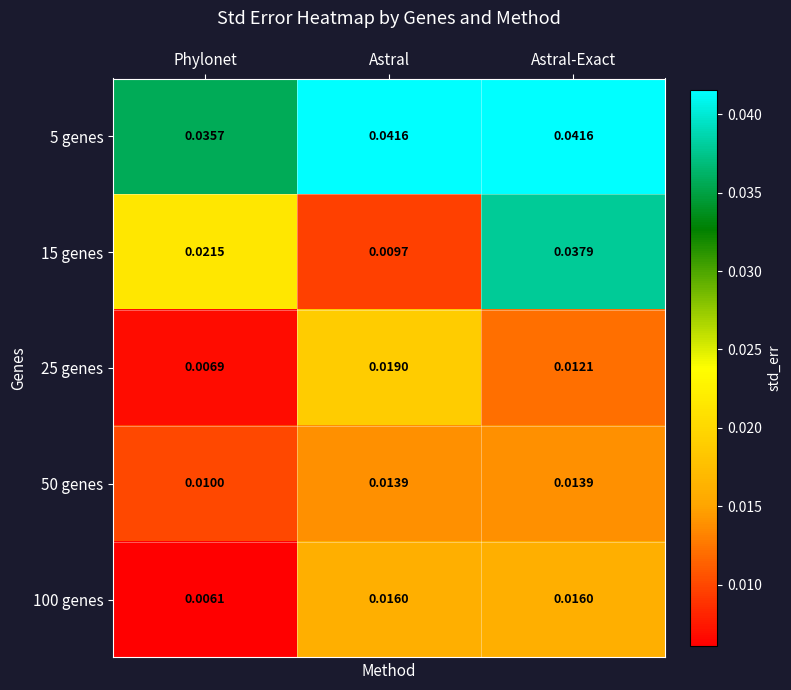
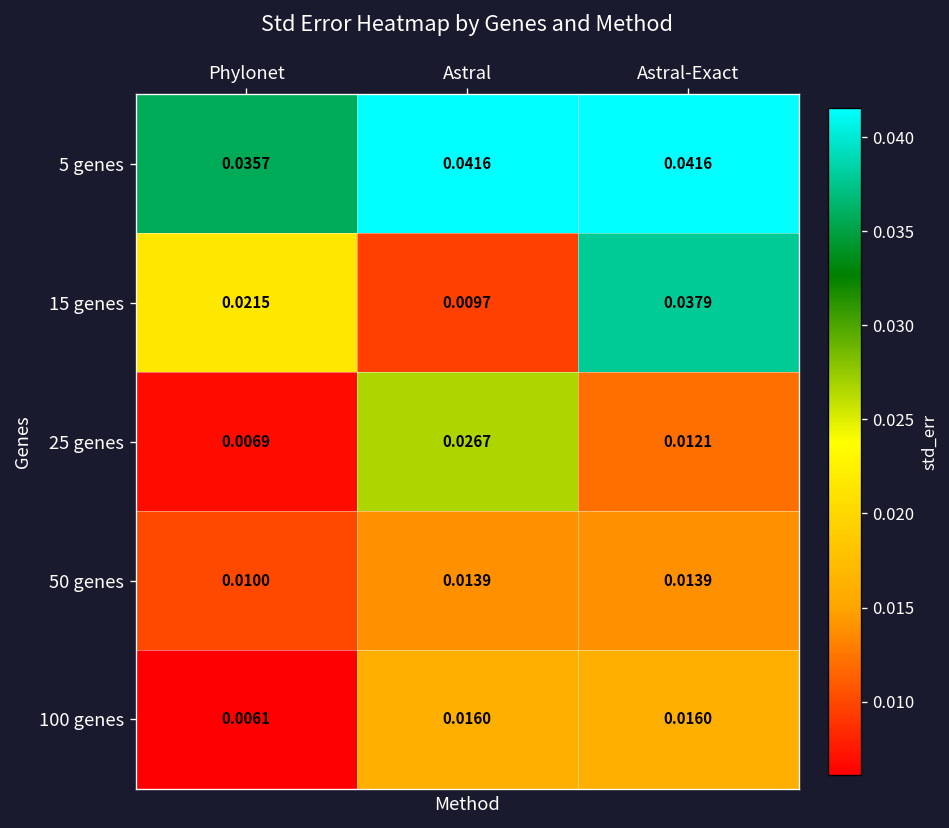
  {
    "5 genes": {
      "Phylonet": 0.0357,
      "Astral": 0.0416,
      "Astral-Exact": 0.0416
    },
    "15 genes": {
      "Phylonet": 0.0215,
      "Astral": 0.0097,
      "Astral-Exact": 0.0379
    },
    "25 genes": {
      "Phylonet": 0.0069,
-     "Astral": 0.0190,
+     "Astral": 0.0267,
      "Astral-Exact": 0.0121
    },
    "50 genes": {
      "Phylonet": 0.0100,
      "Astral": 0.0139,
      "Astral-Exact": 0.0139
    },
    "100 genes": {
      "Phylonet": 0.0061,
      "Astral": 0.0160,
      "Astral-Exact": 0.0160
    }
  }
